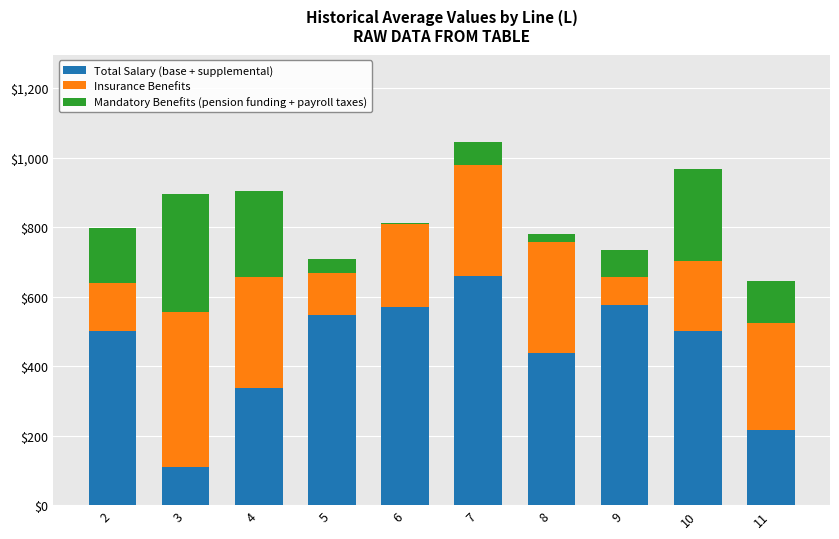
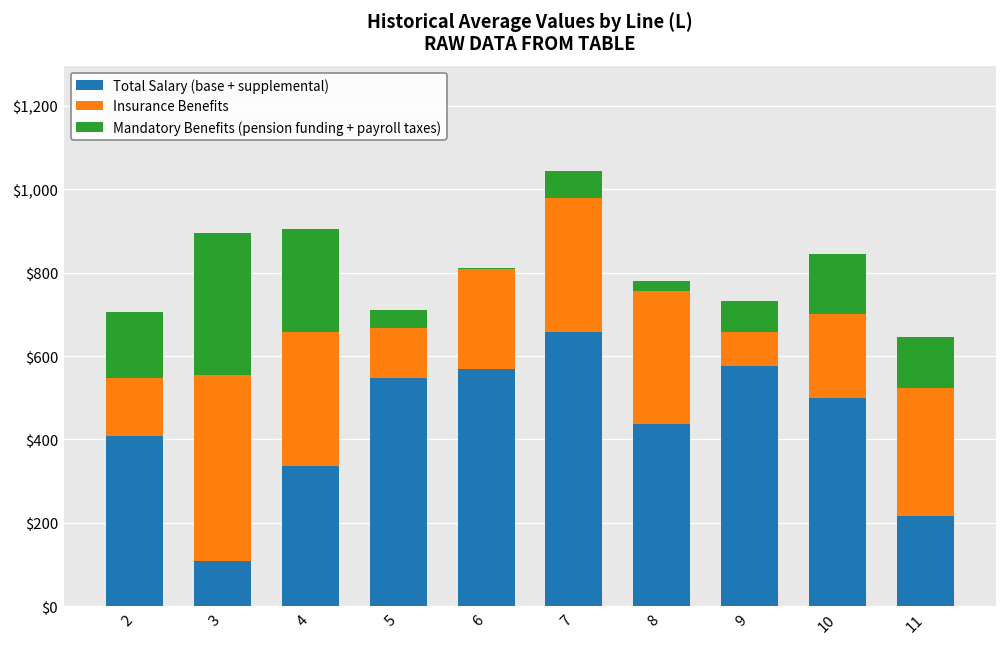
  {
    "Total Salary (base + supplemental)": {
-     "2": "$500",
+     "2": "$410",
      "3": "$110",
      "4": "$340",
      "5": "$550",
      "6": "$570",
      "7": "$660",
      "8": "$440",
      "9": "$580",
      "10": "$500",
      "11": "$220"
    },
    "Insurance Benefits": {
      "2": "$140",
      "3": "$450",
      "4": "$320",
      "5": "$120",
      "6": "$240",
      "7": "$320",
      "8": "$320",
      "9": "$80",
      "10": "$200",
      "11": "$310"
    },
    "Mandatory Benefits (pension funding + payroll taxes)": {
      "2": "$160",
      "3": "$340",
      "4": "$250",
      "5": "$40",
      "7": "$70",
      "8": "$20",
      "9": "$80",
-     "10": "$270",
+     "10": "$140",
      "11": "$120"
    }
  }
